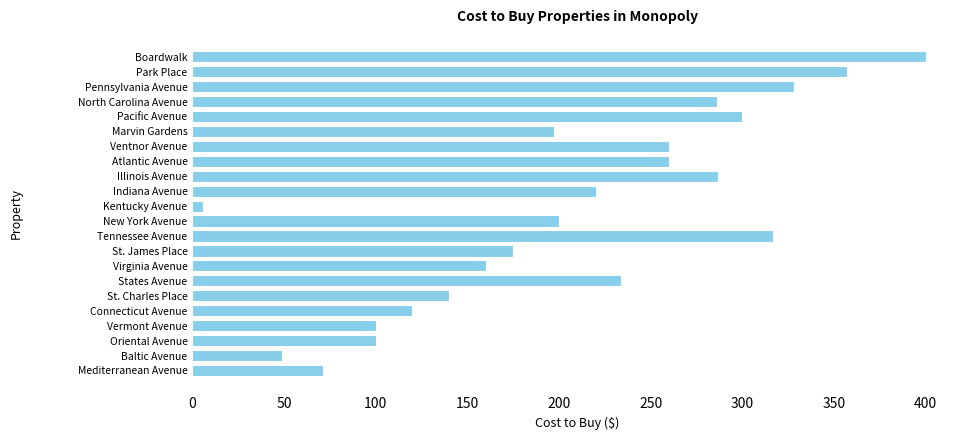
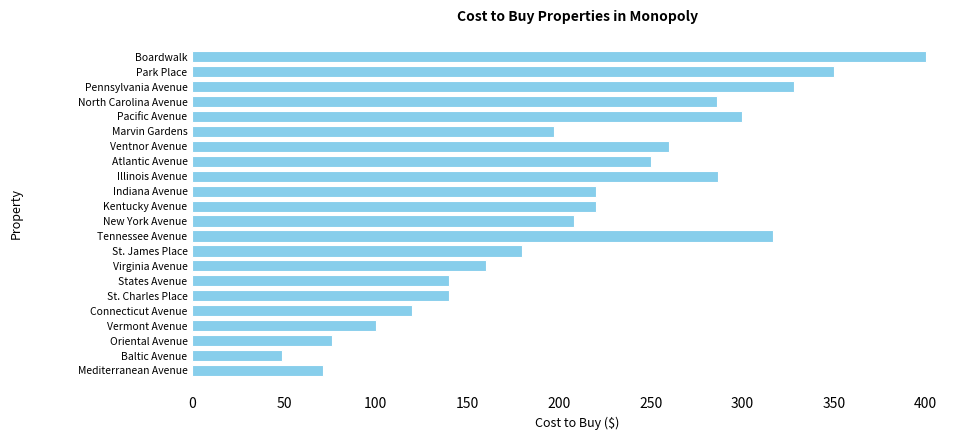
  {
    "Boardwalk": 400,
-   "Park Place": 357,
+   "Park Place": 350,
    "Pennsylvania Avenue": 328,
    "North Carolina Avenue": 286,
    "Pacific Avenue": 300,
    "Marvin Gardens": 197,
    "Ventnor Avenue": 260,
-   "Atlantic Avenue": 260,
+   "Atlantic Avenue": 250,
    "Illinois Avenue": 287,
    "Indiana Avenue": 220,
-   "Kentucky Avenue": 6,
-   "New York Avenue": 200,
+   "Kentucky Avenue": 220,
+   "New York Avenue": 208,
    "Tennessee Avenue": 317,
-   "St. James Place": 175,
+   "St. James Place": 180,
    "Virginia Avenue": 160,
-   "States Avenue": 234,
+   "States Avenue": 140,
    "St. Charles Place": 140,
    "Connecticut Avenue": 120,
    "Vermont Avenue": 100,
-   "Oriental Avenue": 100,
+   "Oriental Avenue": 76,
    "Baltic Avenue": 49,
    "Mediterranean Avenue": 71
  }
